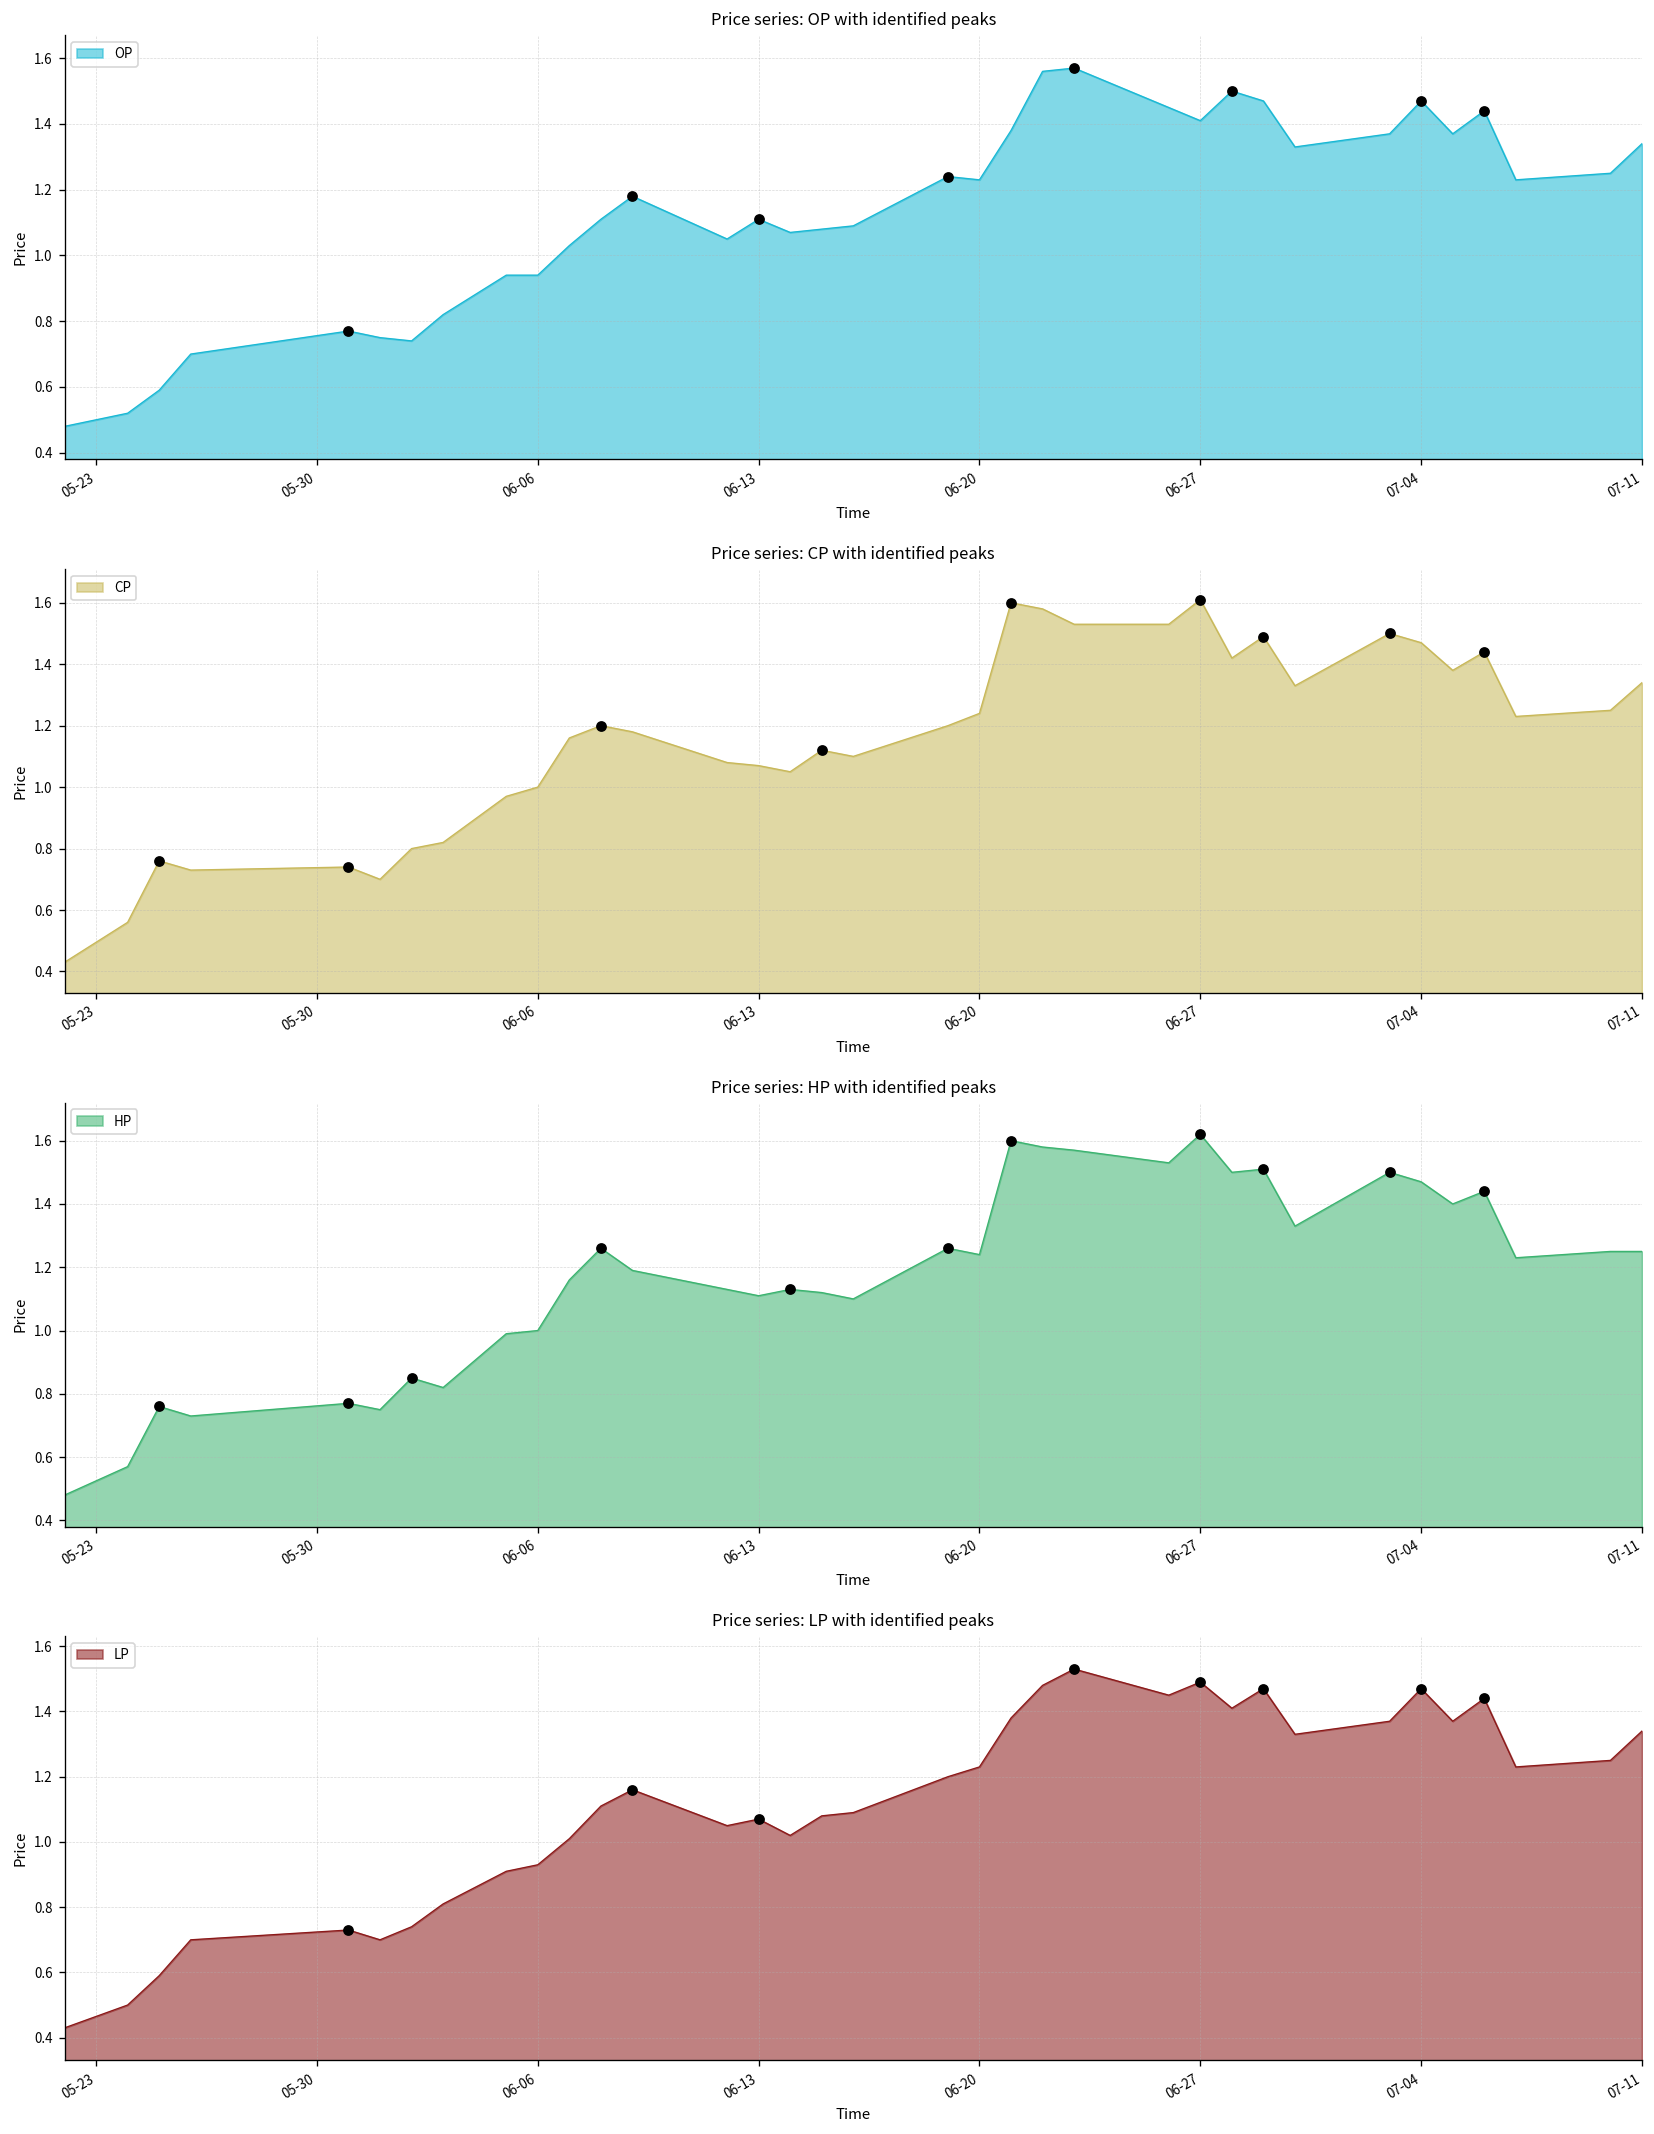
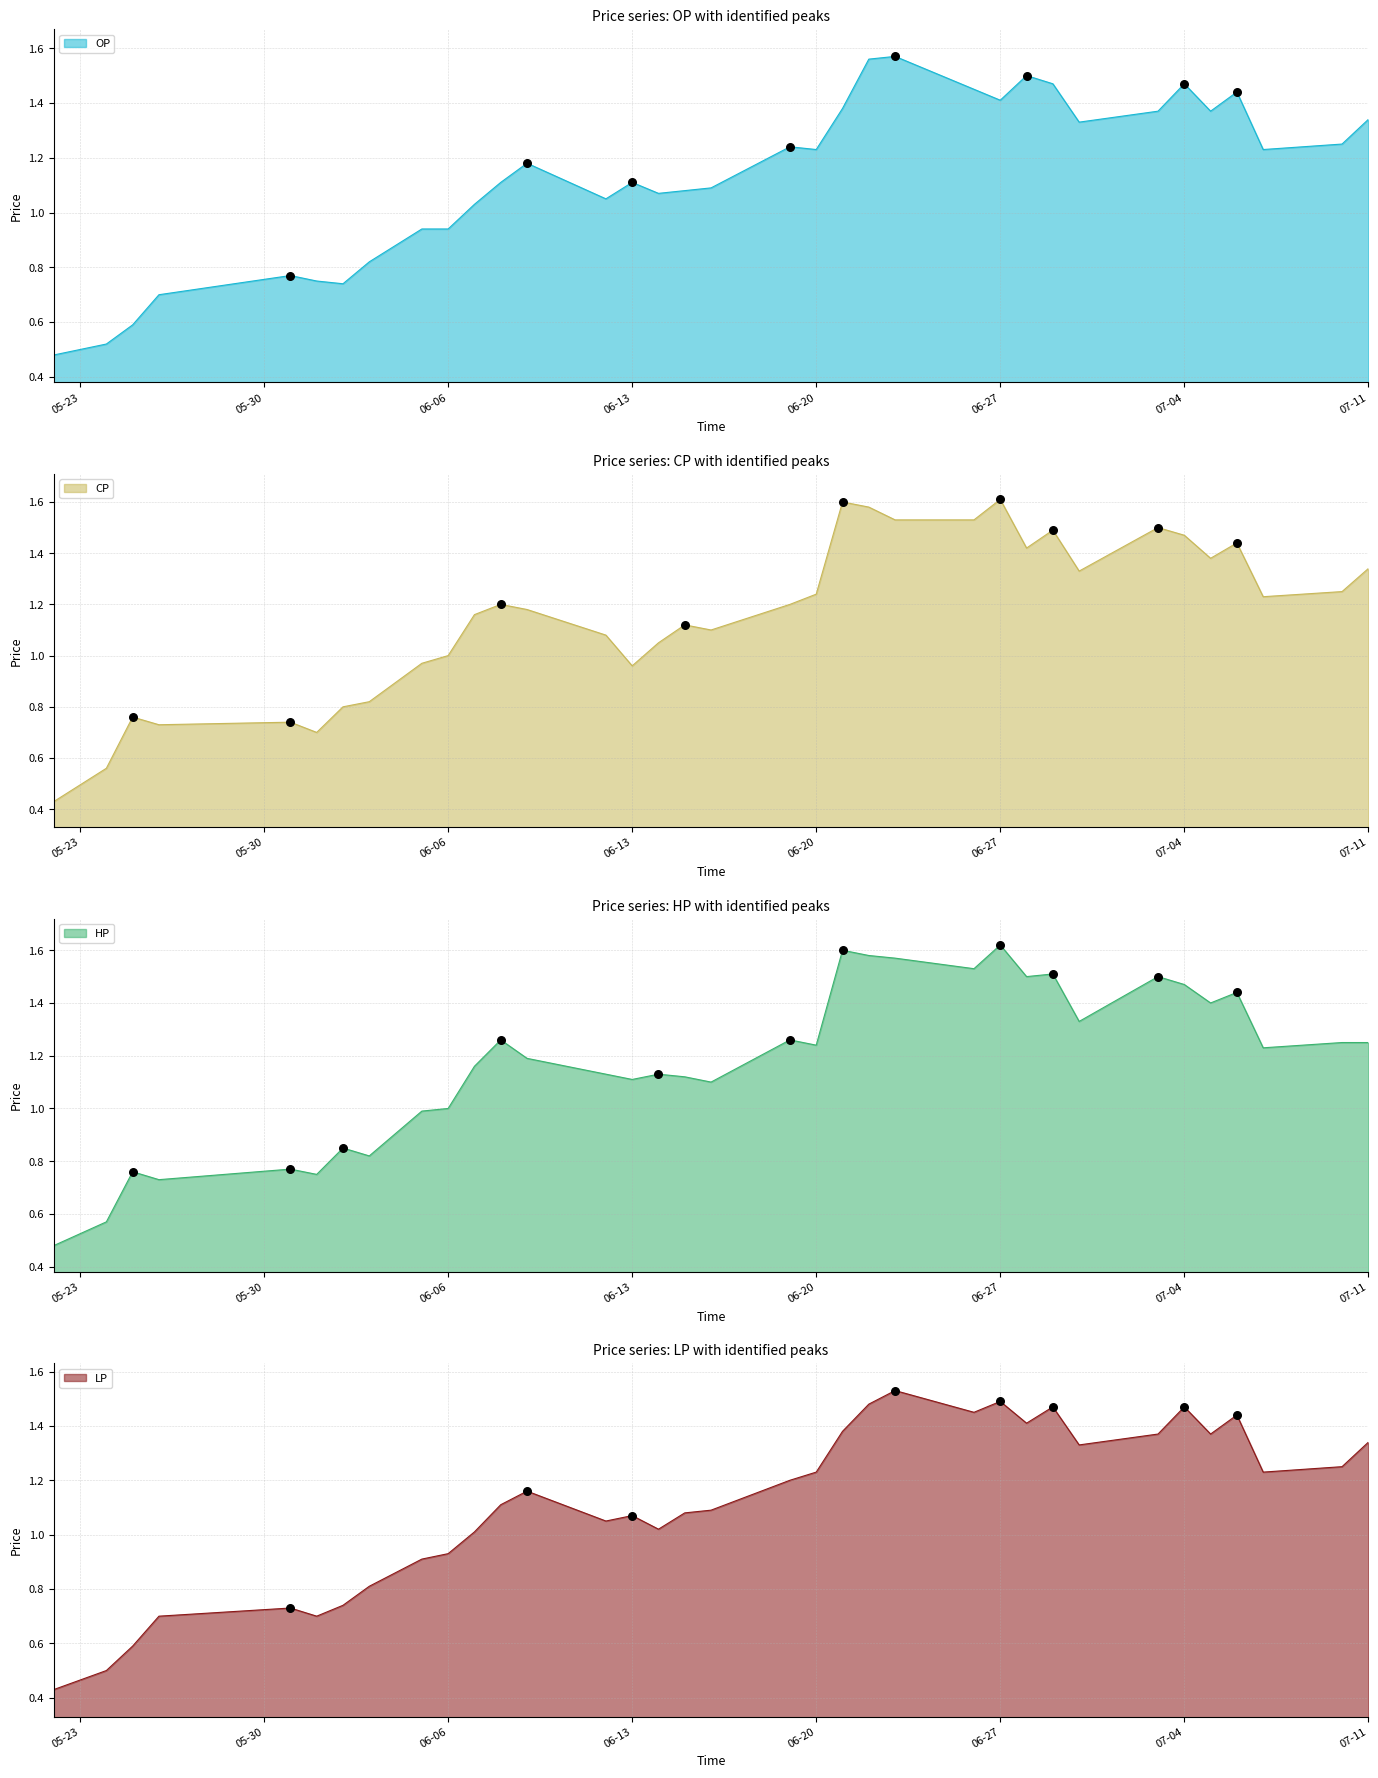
  {
    "Price series: OP with identified peaks": {
      "OP": {
        "06-06": 0.94,
        "06-20": 1.23,
        "06-27": 1.41,
        "07-11": 1.34
      }
    },
    "Price series: CP with identified peaks": {
      "CP": {
        "06-06": 1.00,
-       "06-13": 1.07,
+       "06-13": 0.96,
        "06-20": 1.24,
        "07-04": 1.47,
        "07-11": 1.34
      }
    },
    "Price series: HP with identified peaks": {
      "HP": {
        "06-06": 1.00,
        "06-13": 1.11,
        "06-20": 1.24,
        "07-04": 1.47,
        "07-11": 1.25
      }
    },
    "Price series: LP with identified peaks": {
      "LP": {
        "06-06": 0.93,
        "06-20": 1.23,
        "07-11": 1.34
      }
    }
  }
